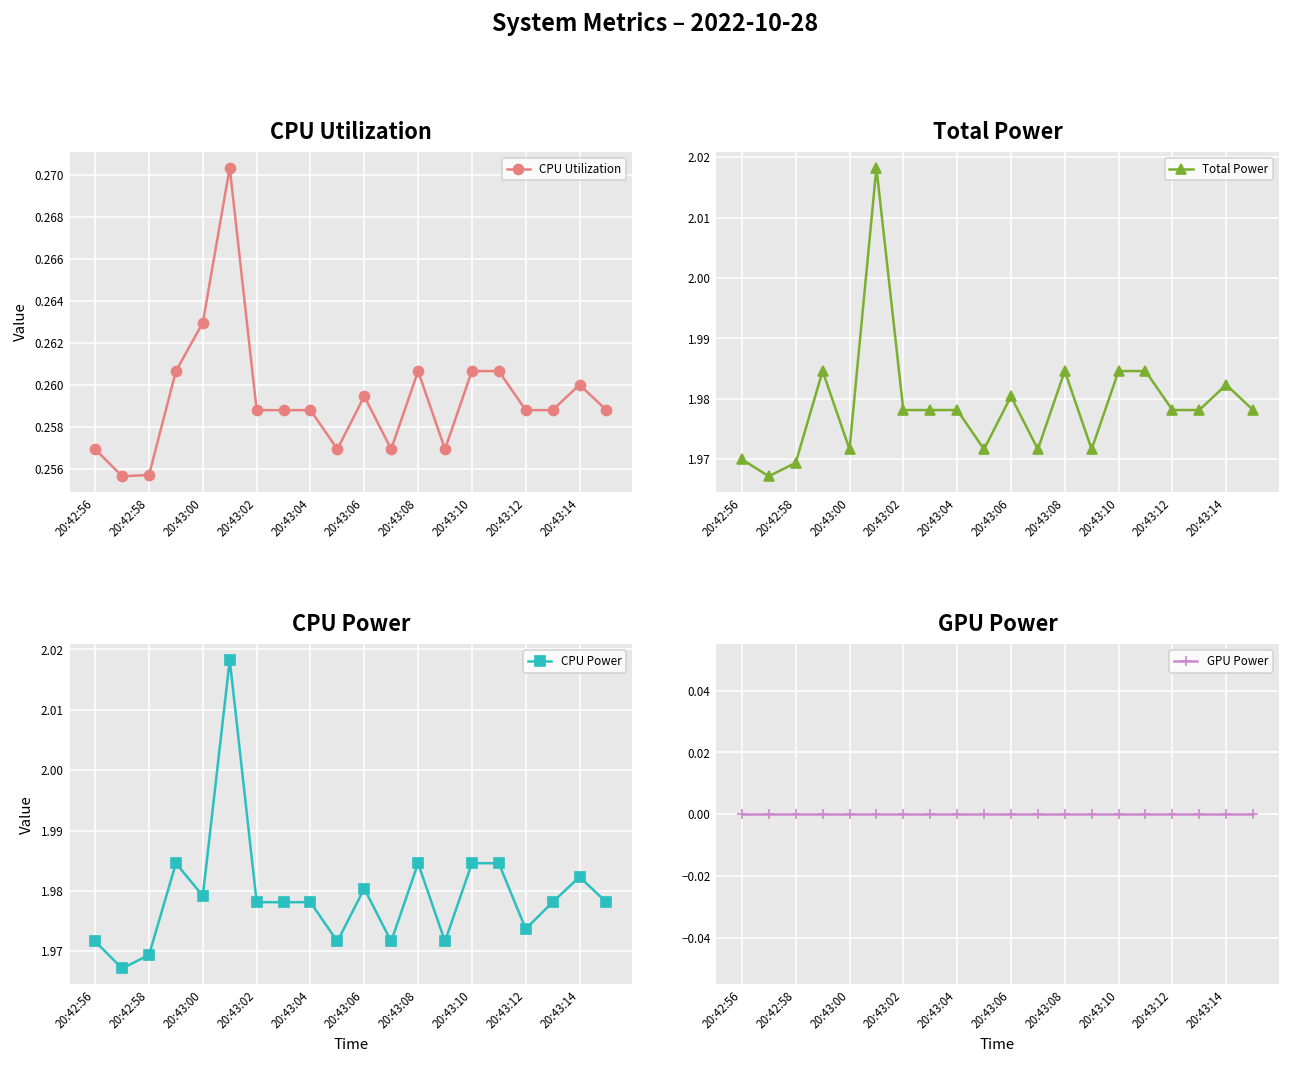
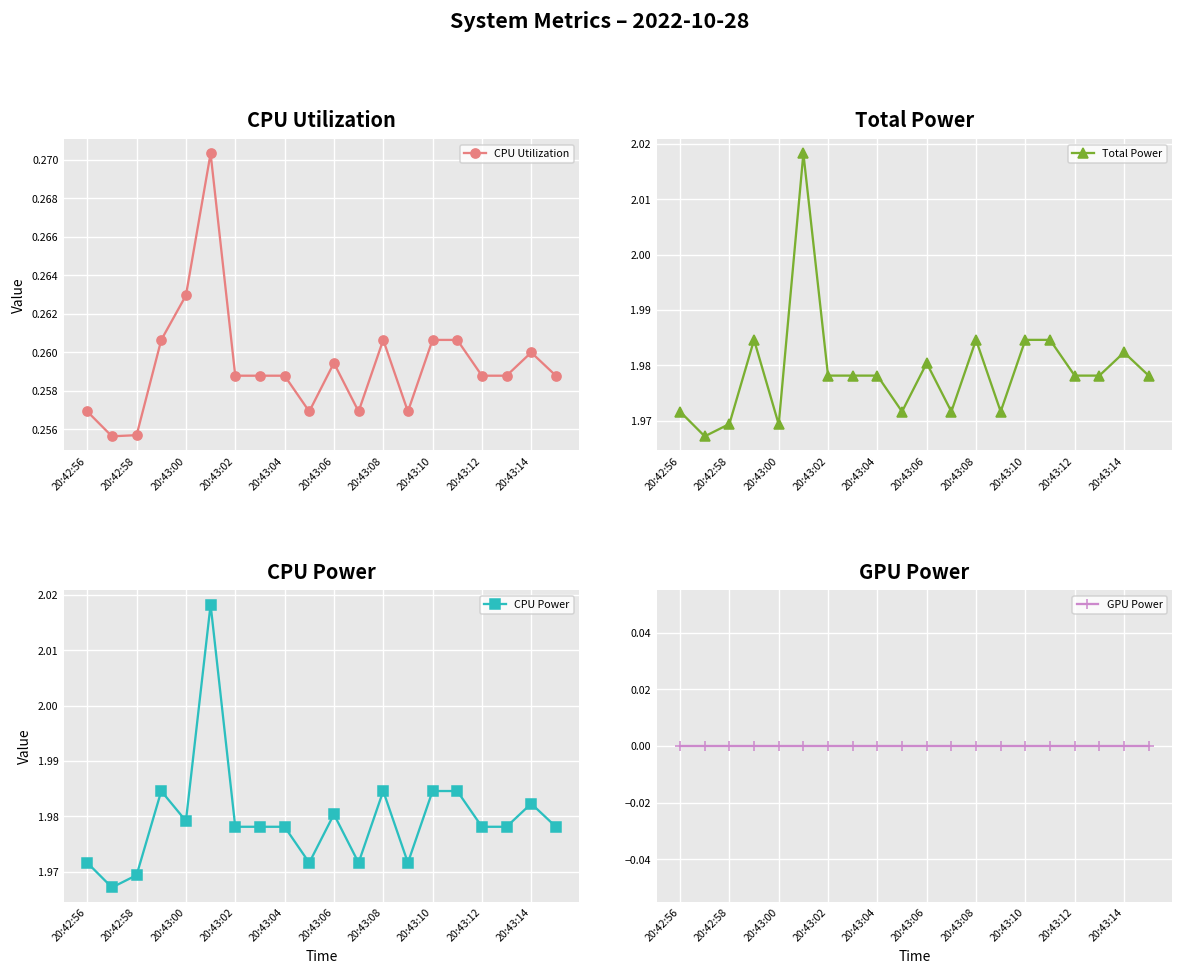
  {
    "CPU Utilization": {
      "20:42:56": 0.2569,
      "20:42:58": 0.2557,
      "20:43:00": 0.2630,
      "20:43:02": 0.2588,
      "20:43:04": 0.2588,
      "20:43:06": 0.2595,
      "20:43:08": 0.2607,
      "20:43:10": 0.2607,
      "20:43:12": 0.2588,
      "20:43:14": 0.2600
    },
    "Total Power": {
-     "20:42:56": 1.970,
+     "20:42:56": 1.972,
      "20:42:58": 1.969,
-     "20:43:00": 1.972,
+     "20:43:00": 1.969,
      "20:43:02": 1.978,
      "20:43:04": 1.978,
      "20:43:06": 1.980,
      "20:43:08": 1.985,
      "20:43:10": 1.985,
      "20:43:12": 1.978,
      "20:43:14": 1.982
    },
    "CPU Power": {
      "20:42:56": 1.972,
      "20:42:58": 1.969,
      "20:43:00": 1.979,
      "20:43:02": 1.978,
      "20:43:04": 1.978,
      "20:43:06": 1.980,
      "20:43:08": 1.985,
      "20:43:10": 1.985,
-     "20:43:12": 1.974,
+     "20:43:12": 1.978,
      "20:43:14": 1.982
    },
    "GPU Power": {
      "20:42:56": 0.000,
      "20:42:58": 0.000,
      "20:43:00": 0.000,
      "20:43:02": 0.000,
      "20:43:04": 0.000,
      "20:43:06": 0.000,
      "20:43:08": 0.000,
      "20:43:10": 0.000,
      "20:43:12": 0.000,
      "20:43:14": 0.000
    }
  }
